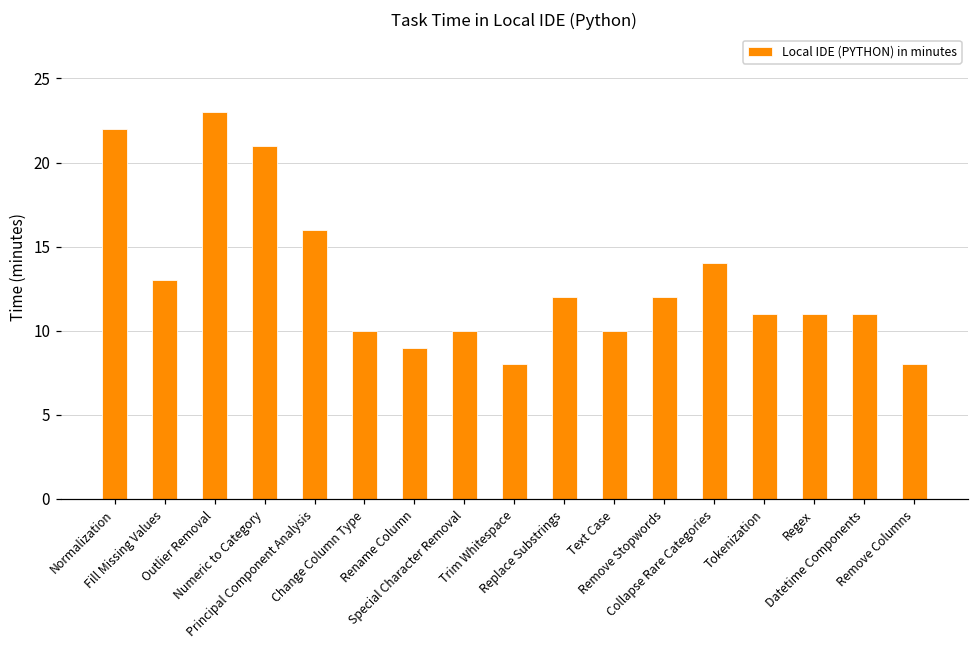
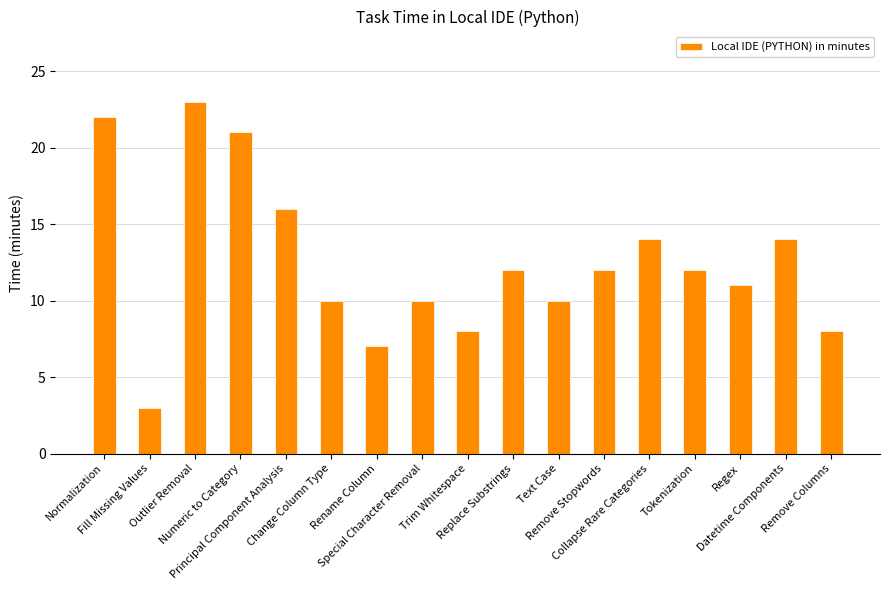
  {
    "Normalization": 22,
-   "Fill Missing Values": 13,
+   "Fill Missing Values": 3,
    "Outlier Removal": 23,
    "Numeric to Category": 21,
    "Principal Component Analysis": 16,
    "Change Column Type": 10,
-   "Rename Column": 9,
+   "Rename Column": 7,
    "Special Character Removal": 10,
    "Trim Whitespace": 8,
    "Replace Substrings": 12,
    "Text Case": 10,
    "Remove Stopwords": 12,
    "Collapse Rare Categories": 14,
-   "Tokenization": 11,
+   "Tokenization": 12,
    "Regex": 11,
-   "Datetime Components": 11,
+   "Datetime Components": 14,
    "Remove Columns": 8
  }
